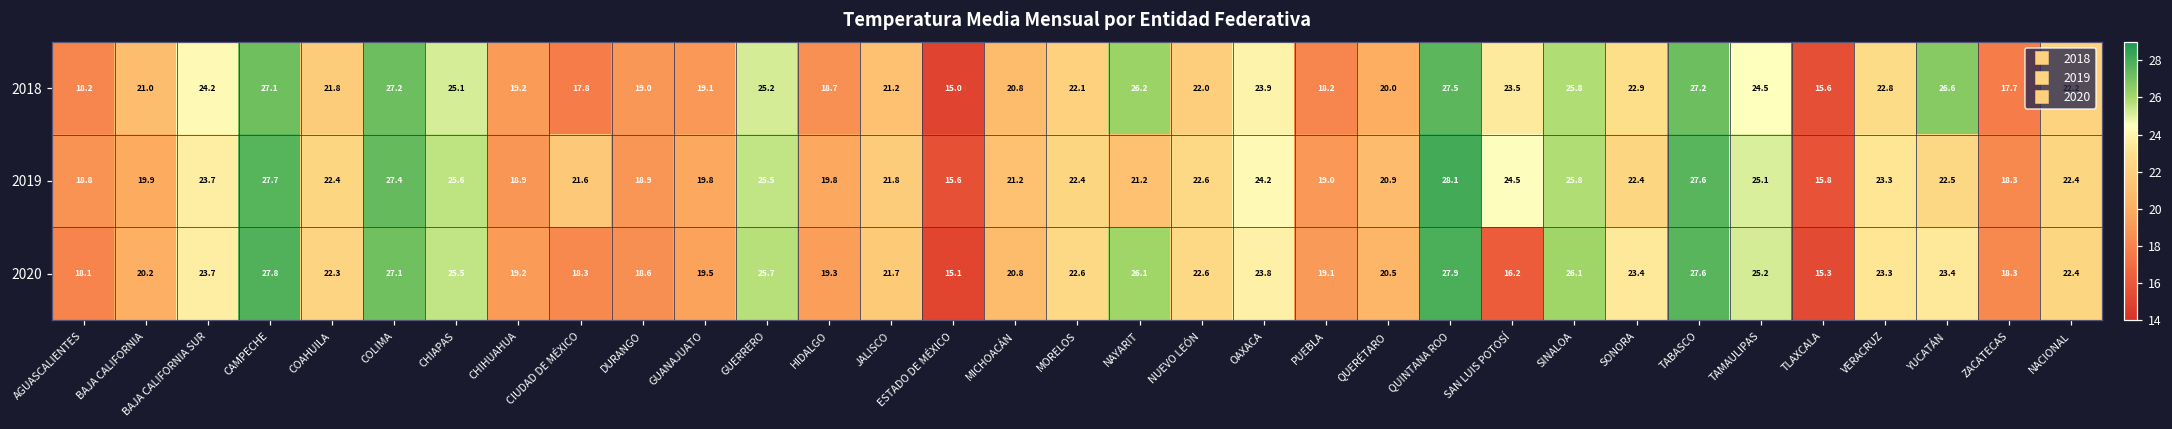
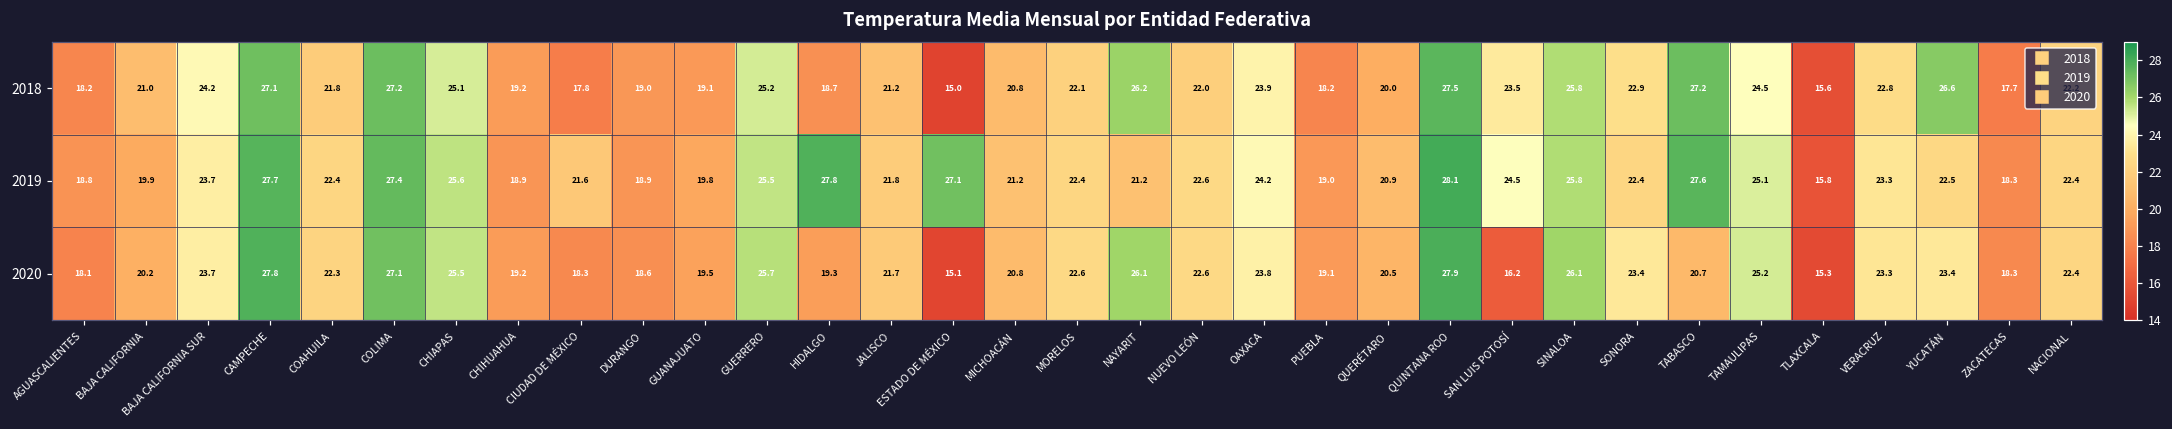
  {
    "2018": {
      "AGUASCALIENTES": 18.2,
      "BAJA CALIFORNIA": 21.0,
      "BAJA CALIFORNIA SUR": 24.2,
      "CAMPECHE": 27.1,
      "COAHUILA": 21.8,
      "COLIMA": 27.2,
      "CHIAPAS": 25.1,
      "CHIHUAHUA": 19.2,
      "CIUDAD DE MÉXICO": 17.8,
      "DURANGO": 19.0,
      "GUANAJUATO": 19.1,
      "GUERRERO": 25.2,
      "HIDALGO": 18.7,
      "JALISCO": 21.2,
      "ESTADO DE MÉXICO": 15.0,
      "MICHOACÁN": 20.8,
      "MORELOS": 22.1,
      "NAYARIT": 26.2,
      "NUEVO LEÓN": 22.0,
      "OAXACA": 23.9,
      "PUEBLA": 18.2,
      "QUERÉTARO": 20.0,
      "QUINTANA ROO": 27.5,
      "SAN LUIS POTOSÍ": 23.5,
      "SINALOA": 25.8,
      "SONORA": 22.9,
      "TABASCO": 27.2,
      "TAMAULIPAS": 24.5,
      "TLAXCALA": 15.6,
      "VERACRUZ": 22.8,
      "YUCATÁN": 26.6,
      "ZACATECAS": 17.7
    },
    "2019": {
      "AGUASCALIENTES": 18.8,
      "BAJA CALIFORNIA": 19.9,
      "BAJA CALIFORNIA SUR": 23.7,
      "CAMPECHE": 27.7,
      "COAHUILA": 22.4,
      "COLIMA": 27.4,
      "CHIAPAS": 25.6,
      "CHIHUAHUA": 18.9,
      "CIUDAD DE MÉXICO": 21.6,
      "DURANGO": 18.9,
      "GUANAJUATO": 19.8,
      "GUERRERO": 25.5,
-     "HIDALGO": 19.8,
+     "HIDALGO": 27.8,
      "JALISCO": 21.8,
-     "ESTADO DE MÉXICO": 15.6,
+     "ESTADO DE MÉXICO": 27.1,
      "MICHOACÁN": 21.2,
      "MORELOS": 22.4,
      "NAYARIT": 21.2,
      "NUEVO LEÓN": 22.6,
      "OAXACA": 24.2,
      "PUEBLA": 19.0,
      "QUERÉTARO": 20.9,
      "QUINTANA ROO": 28.1,
      "SAN LUIS POTOSÍ": 24.5,
      "SINALOA": 25.8,
      "SONORA": 22.4,
      "TABASCO": 27.6,
      "TAMAULIPAS": 25.1,
      "TLAXCALA": 15.8,
      "VERACRUZ": 23.3,
      "YUCATÁN": 22.5,
      "ZACATECAS": 18.3,
      "NACIONAL": 22.4
    },
    "2020": {
      "AGUASCALIENTES": 18.1,
      "BAJA CALIFORNIA": 20.2,
      "BAJA CALIFORNIA SUR": 23.7,
      "CAMPECHE": 27.8,
      "COAHUILA": 22.3,
      "COLIMA": 27.1,
      "CHIAPAS": 25.5,
      "CHIHUAHUA": 19.2,
      "CIUDAD DE MÉXICO": 18.3,
      "DURANGO": 18.6,
      "GUANAJUATO": 19.5,
      "GUERRERO": 25.7,
      "HIDALGO": 19.3,
      "JALISCO": 21.7,
      "ESTADO DE MÉXICO": 15.1,
      "MICHOACÁN": 20.8,
      "MORELOS": 22.6,
      "NAYARIT": 26.1,
      "NUEVO LEÓN": 22.6,
      "OAXACA": 23.8,
      "PUEBLA": 19.1,
      "QUERÉTARO": 20.5,
      "QUINTANA ROO": 27.9,
      "SAN LUIS POTOSÍ": 16.2,
      "SINALOA": 26.1,
      "SONORA": 23.4,
-     "TABASCO": 27.6,
+     "TABASCO": 20.7,
      "TAMAULIPAS": 25.2,
      "TLAXCALA": 15.3,
      "VERACRUZ": 23.3,
      "YUCATÁN": 23.4,
      "ZACATECAS": 18.3,
      "NACIONAL": 22.4
    }
  }
